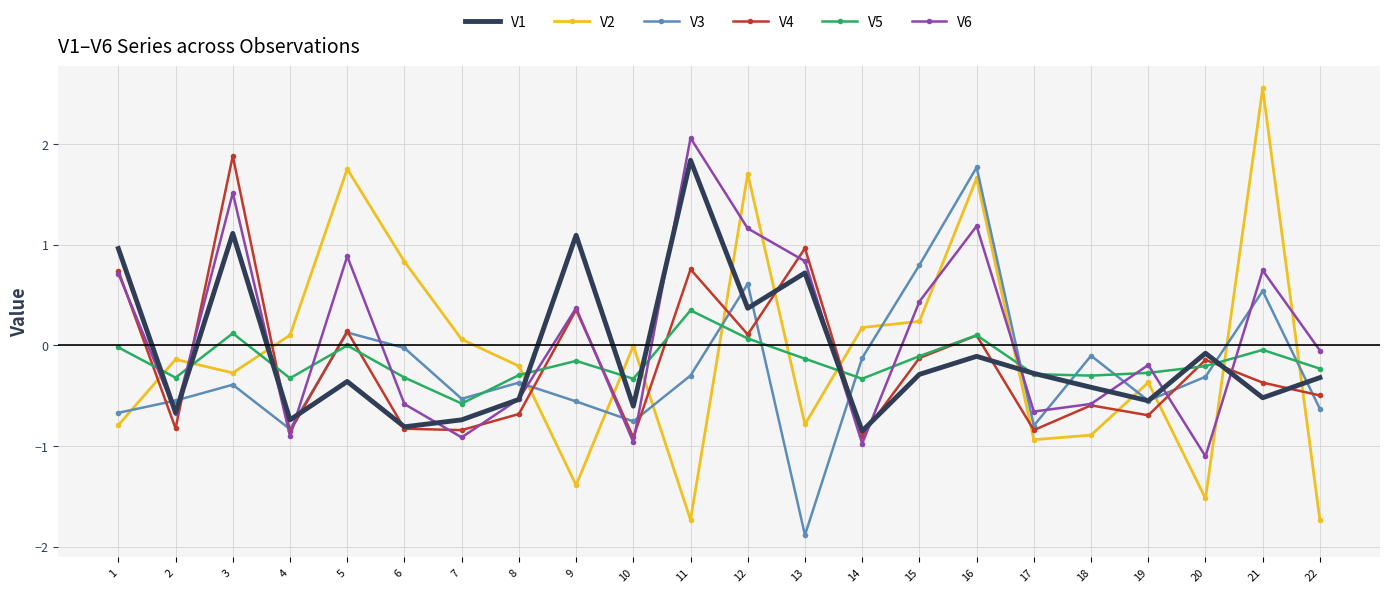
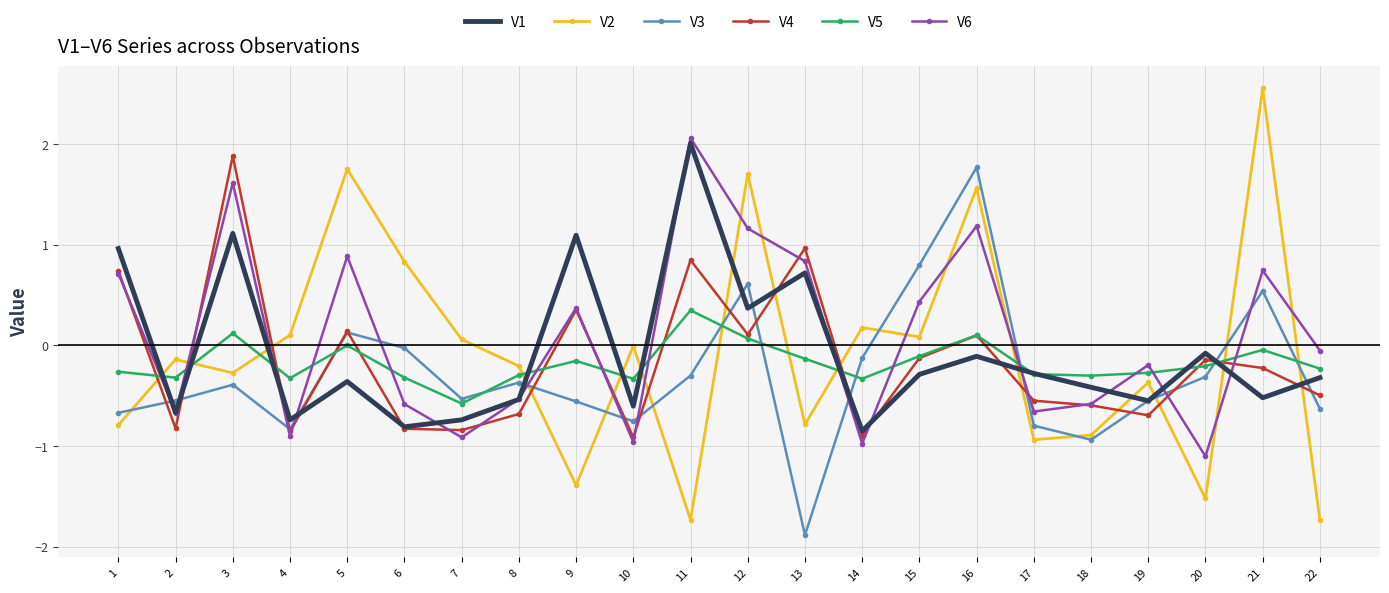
  {
    "V1": {
      "1": 0.96,
      "3": 1.11,
      "4": -0.74,
      "5": -0.36,
      "7": -0.74,
      "9": 1.09,
      "10": -0.60,
-     "11": 1.84,
+     "11": 2.01,
      "12": 0.37,
      "13": 0.72,
      "14": -0.85,
      "15": -0.29,
      "16": -0.11,
      "18": -0.42,
      "20": -0.08,
      "21": -0.52,
      "22": -0.32
    },
    "V2": {
      "1": -0.79,
      "2": -0.14,
      "3": -0.27,
      "4": 0.10,
      "5": 1.75,
      "6": 0.83,
      "7": 0.06,
      "8": -0.21,
      "9": -1.39,
      "10": -0.01,
      "11": -1.73,
      "12": 1.70,
      "13": -0.79,
      "14": 0.18,
-     "15": 0.24,
-     "16": 1.66,
+     "15": 0.08,
+     "16": 1.56,
      "17": -0.94,
      "18": -0.89,
      "19": -0.37,
      "20": -1.52,
      "21": 2.55,
      "22": -1.74
    },
    "V3": {
      "1": -0.67,
      "2": -0.55,
      "3": -0.39,
      "6": -0.03,
      "7": -0.53,
      "8": -0.37,
      "9": -0.56,
      "10": -0.76,
      "11": -0.30,
      "12": 0.61,
      "13": -1.88,
      "14": -0.12,
      "15": 0.80,
      "16": 1.77,
      "17": -0.80,
-     "18": -0.10,
+     "18": -0.94,
      "20": -0.31,
      "21": 0.54,
      "22": -0.63
    },
    "V4": {
      "1": 0.74,
      "2": -0.82,
      "3": 1.88,
      "7": -0.84,
      "8": -0.68,
      "10": -0.92,
-     "11": 0.76,
+     "11": 0.85,
      "12": 0.11,
      "13": 0.96,
      "14": -0.90,
-     "17": -0.84,
+     "17": -0.55,
      "19": -0.70,
      "20": -0.14,
-     "21": -0.37,
+     "21": -0.23,
      "22": -0.50
    },
    "V5": {
-     "1": -0.02,
+     "1": -0.26,
      "2": -0.32,
      "3": 0.12,
      "4": -0.33,
      "5": 0.00,
      "6": -0.32,
      "7": -0.58,
      "8": -0.30,
      "9": -0.15,
      "10": -0.33,
      "11": 0.35,
      "12": 0.07,
      "13": -0.13,
      "14": -0.33,
      "18": -0.30,
      "19": -0.27,
      "20": -0.21,
      "21": -0.05,
      "22": -0.23
    },
    "V6": {
      "1": 0.71,
-     "3": 1.51,
+     "3": 1.61,
      "4": -0.90,
      "5": 0.88,
      "6": -0.58,
      "7": -0.91,
      "10": -0.96,
      "11": 2.06,
      "12": 1.16,
      "13": 0.84,
      "14": -0.98,
      "15": 0.43,
      "16": 1.18,
      "17": -0.66,
      "19": -0.20,
      "20": -1.10,
      "21": 0.74,
      "22": -0.05
    }
  }
